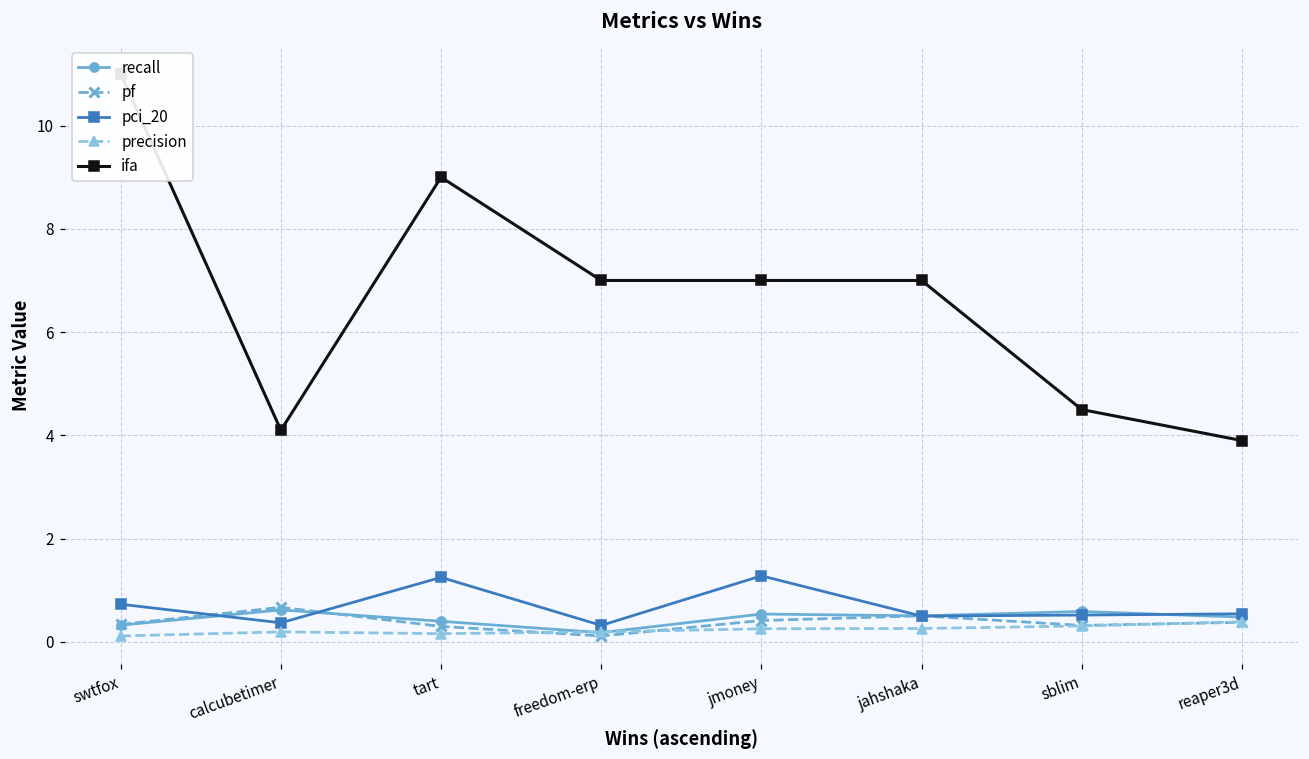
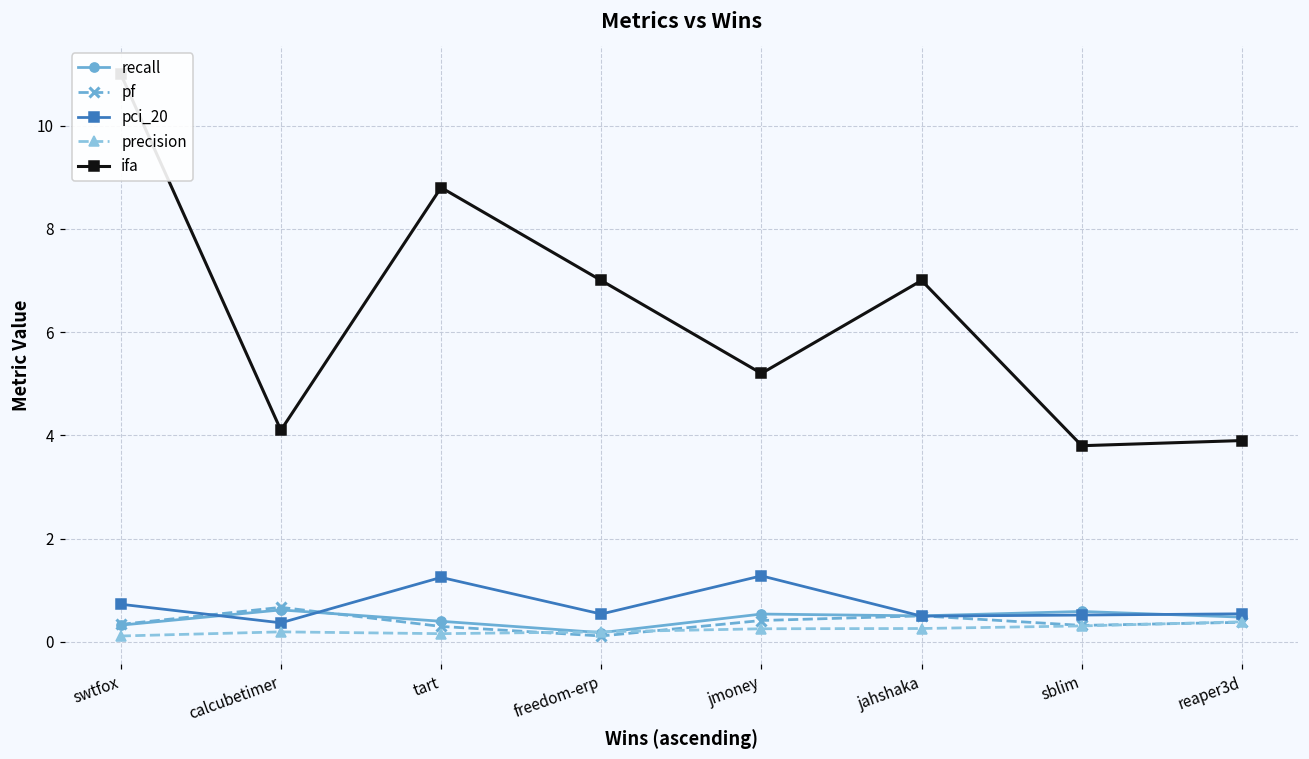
  {
    "pci_20": {
      "swtfox": 0.7,
      "calcubetimer": 0.4,
      "tart": 1.3,
-     "freedom-erp": 0.3,
+     "freedom-erp": 0.5,
      "jmoney": 1.3,
      "sblim": 0.5,
      "reaper3d": 0.5
    },
    "ifa": {
      "calcubetimer": 4.1,
-     "tart": 9.0,
+     "tart": 8.8,
      "freedom-erp": 7.0,
-     "jmoney": 7.0,
+     "jmoney": 5.2,
      "jahshaka": 7.0,
-     "sblim": 4.5,
+     "sblim": 3.8,
      "reaper3d": 3.9
    }
  }
